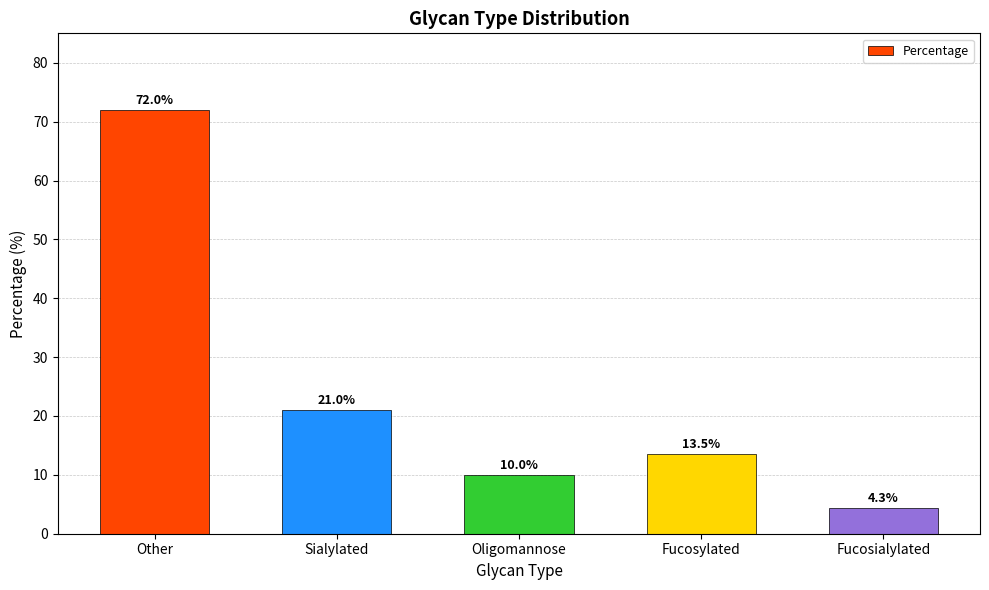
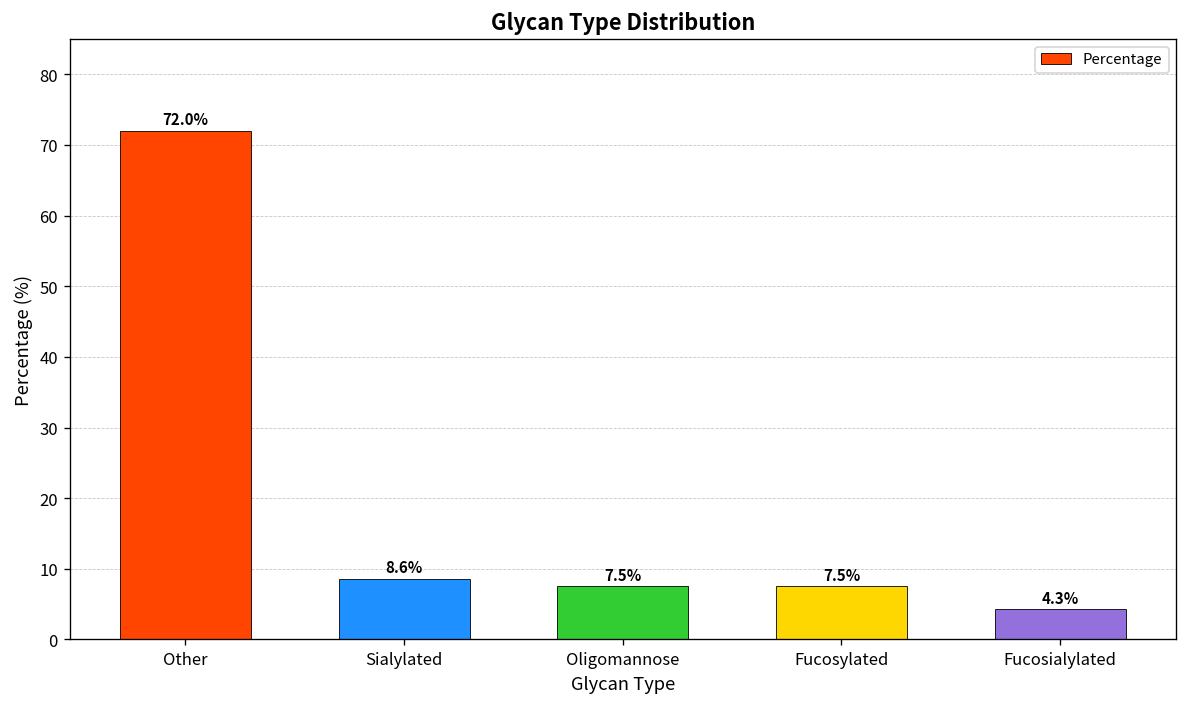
  {
    "Other": "72.0%",
-   "Sialylated": "21.0%",
-   "Oligomannose": "10.0%",
-   "Fucosylated": "13.5%",
+   "Sialylated": "8.6%",
+   "Oligomannose": "7.5%",
+   "Fucosylated": "7.5%",
    "Fucosialylated": "4.3%"
  }
